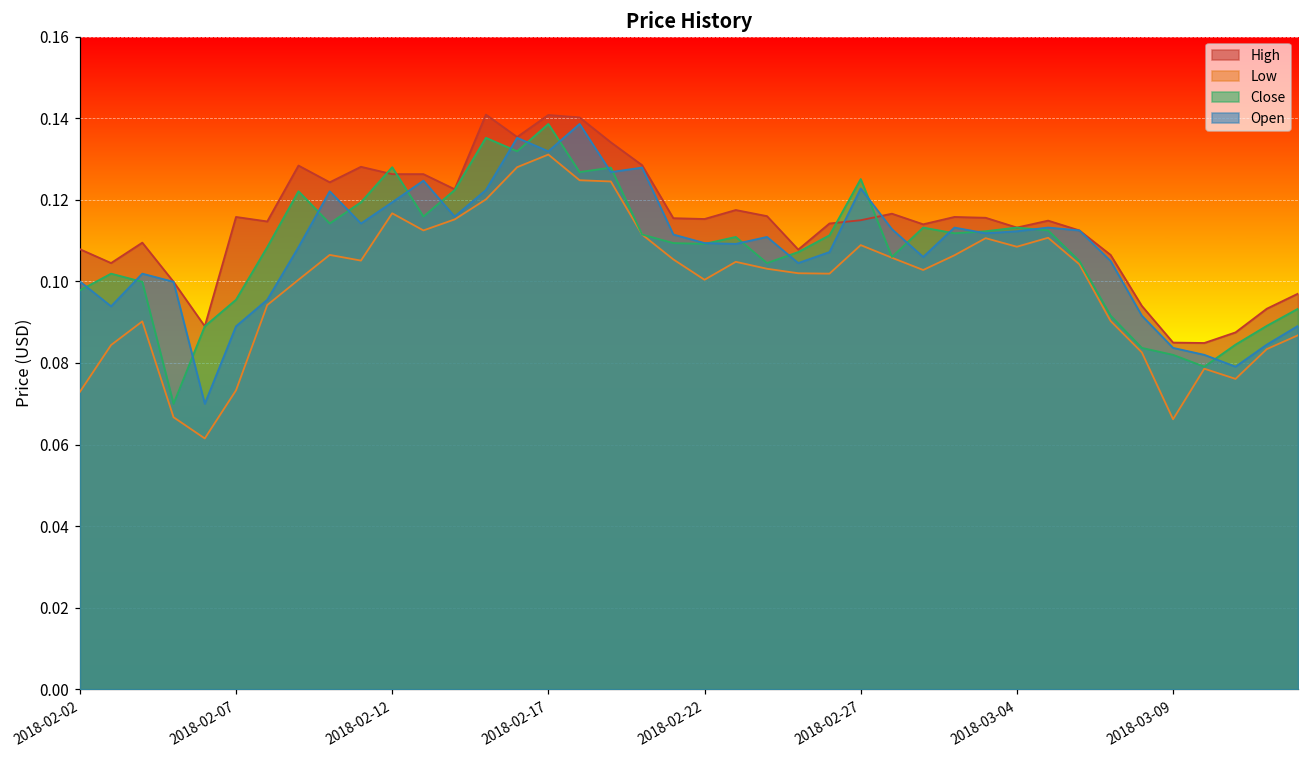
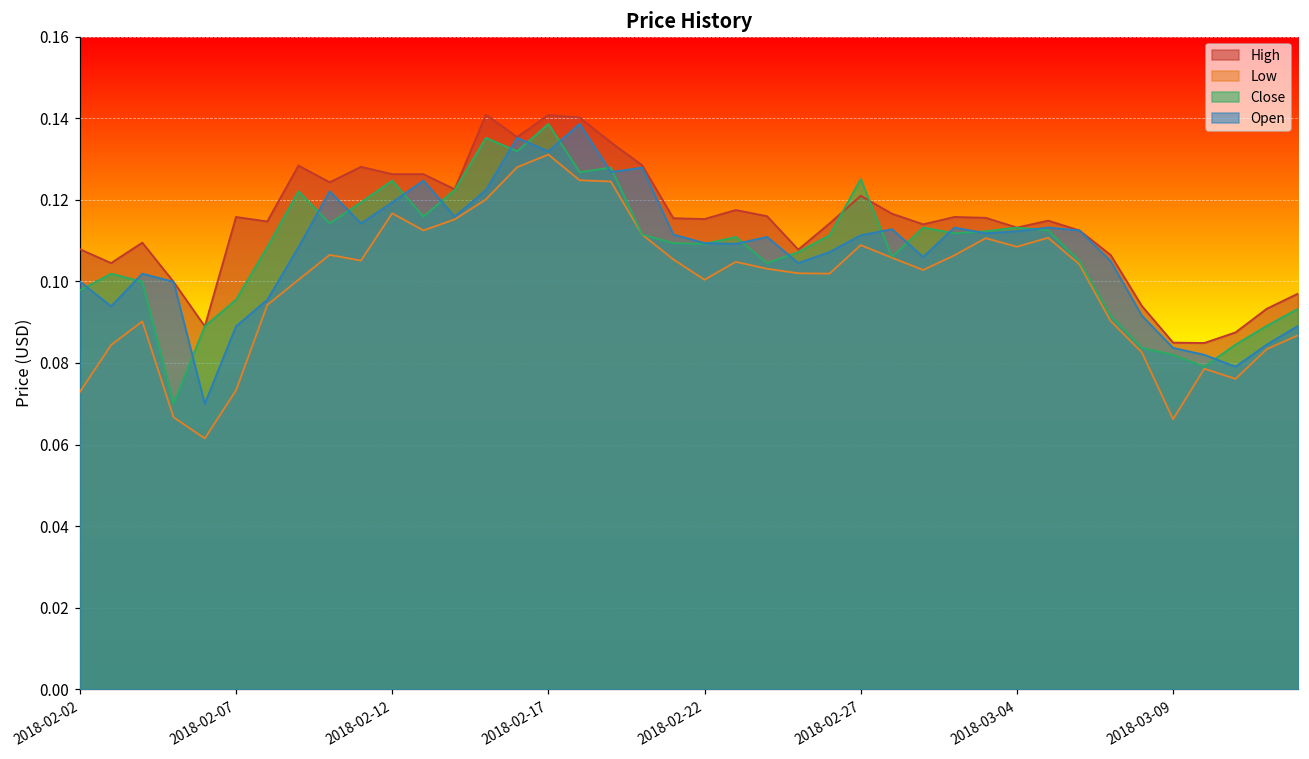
  {
    "High": {
      "2018-02-02": 0.108,
      "2018-02-07": 0.116,
      "2018-02-12": 0.126,
      "2018-02-17": 0.141,
      "2018-02-22": 0.115,
-     "2018-02-27": 0.115,
+     "2018-02-27": 0.121,
      "2018-03-09": 0.085
    },
    "Low": {
      "2018-02-02": 0.073,
      "2018-02-07": 0.073,
      "2018-02-12": 0.117,
      "2018-02-17": 0.131,
      "2018-02-22": 0.100,
      "2018-02-27": 0.109,
      "2018-03-04": 0.109,
      "2018-03-09": 0.066
    },
    "Close": {
      "2018-02-02": 0.098,
      "2018-02-07": 0.096,
-     "2018-02-12": 0.128,
+     "2018-02-12": 0.125,
      "2018-02-17": 0.139,
      "2018-02-27": 0.125,
      "2018-03-09": 0.082
    },
    "Open": {
      "2018-02-02": 0.100,
      "2018-02-07": 0.089,
      "2018-02-12": 0.119,
      "2018-02-17": 0.132,
-     "2018-02-27": 0.123,
+     "2018-02-27": 0.111,
      "2018-03-04": 0.112,
      "2018-03-09": 0.084
    }
  }
